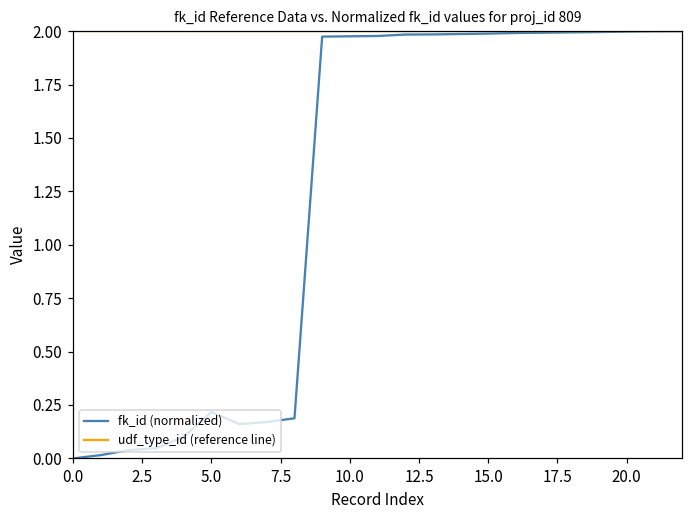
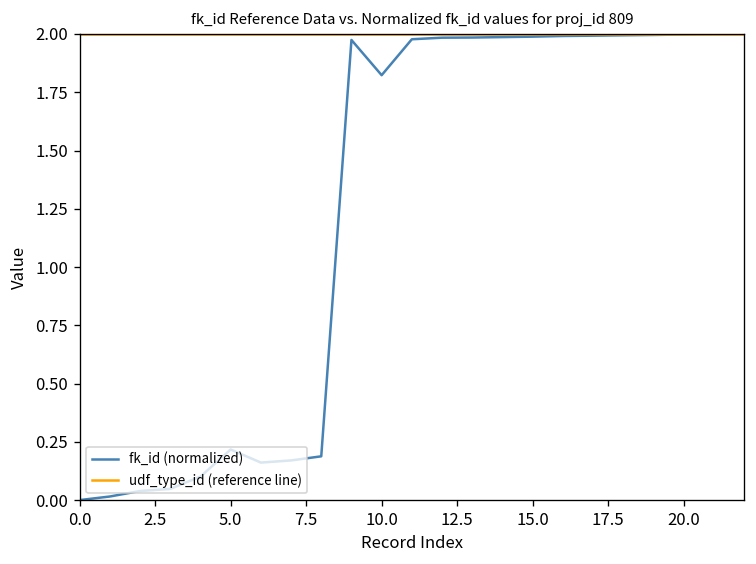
  {
    "fk_id (normalized)": {
      "0.0": 0.00,
      "5.0": 0.22,
-     "10.0": 1.98
+     "10.0": 1.82
    },
    "udf_type_id (reference line)": {
      "0.0": 2.00,
      "5.0": 2.00,
      "10.0": 2.00
    }
  }
